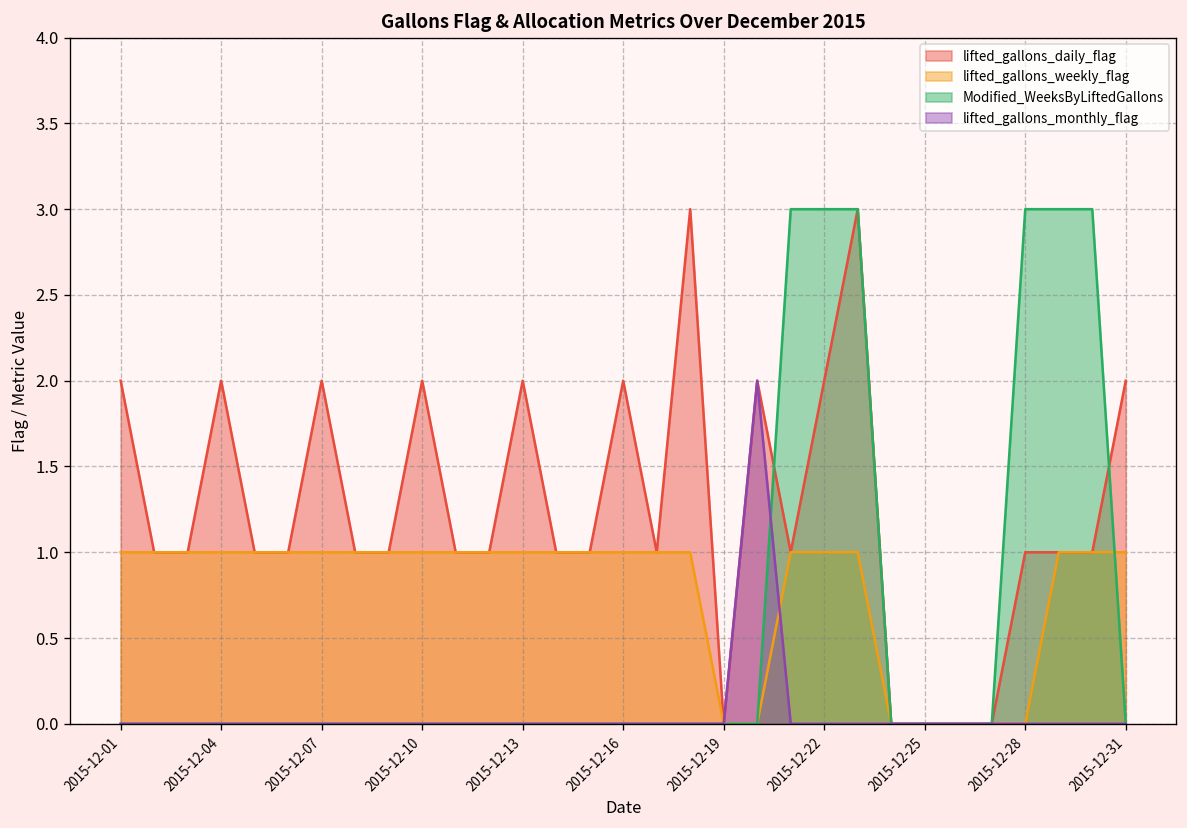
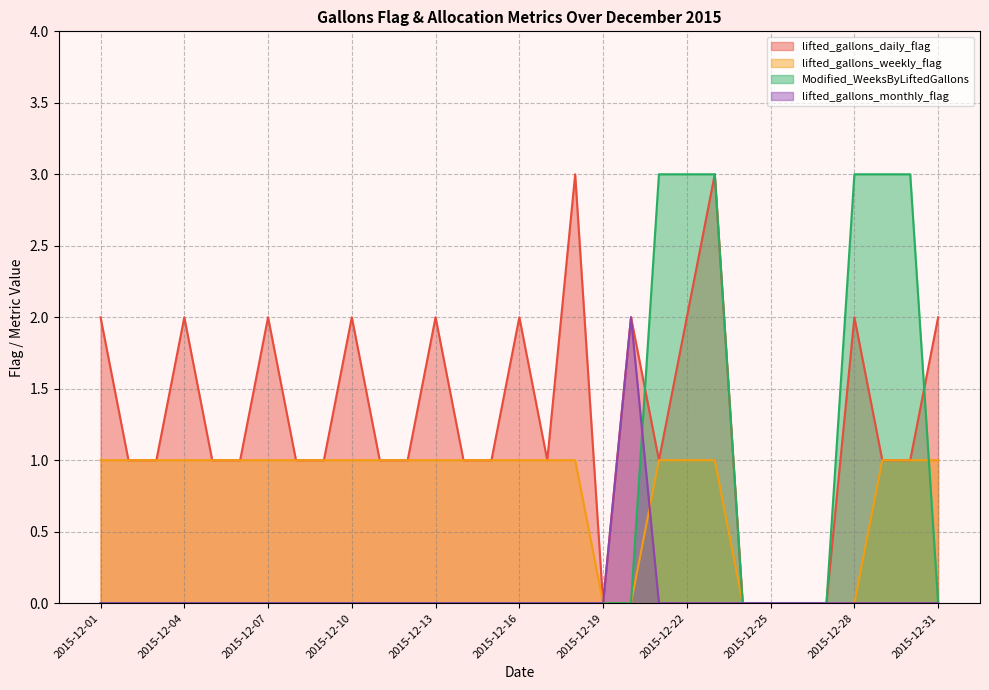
  {
    "lifted_gallons_daily_flag": {
      "2015-12-01": 2,
      "2015-12-04": 2,
      "2015-12-07": 2,
      "2015-12-10": 2,
      "2015-12-13": 2,
      "2015-12-16": 2,
      "2015-12-22": 2,
-     "2015-12-28": 1,
+     "2015-12-28": 2,
      "2015-12-31": 2
    },
    "lifted_gallons_weekly_flag": {
      "2015-12-01": 1,
      "2015-12-04": 1,
      "2015-12-07": 1,
      "2015-12-10": 1,
      "2015-12-13": 1,
      "2015-12-16": 1,
      "2015-12-22": 1,
      "2015-12-31": 1
    },
    "Modified_WeeksByLiftedGallons": {
      "2015-12-22": 3,
      "2015-12-28": 3
    },
    "lifted_gallons_monthly_flag": {
      "2015-12-22": 0
    }
  }
